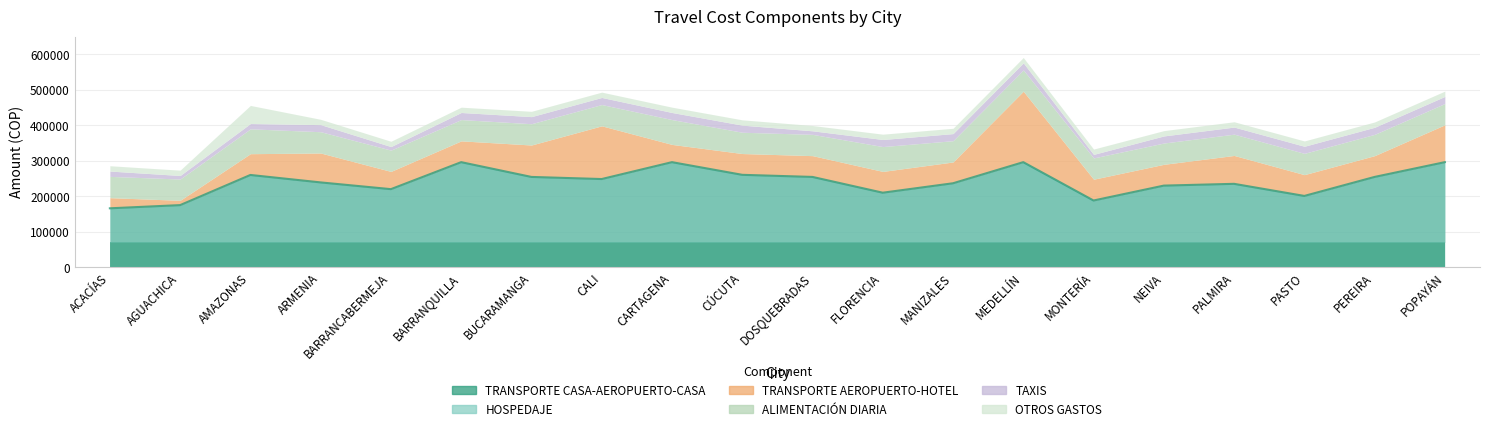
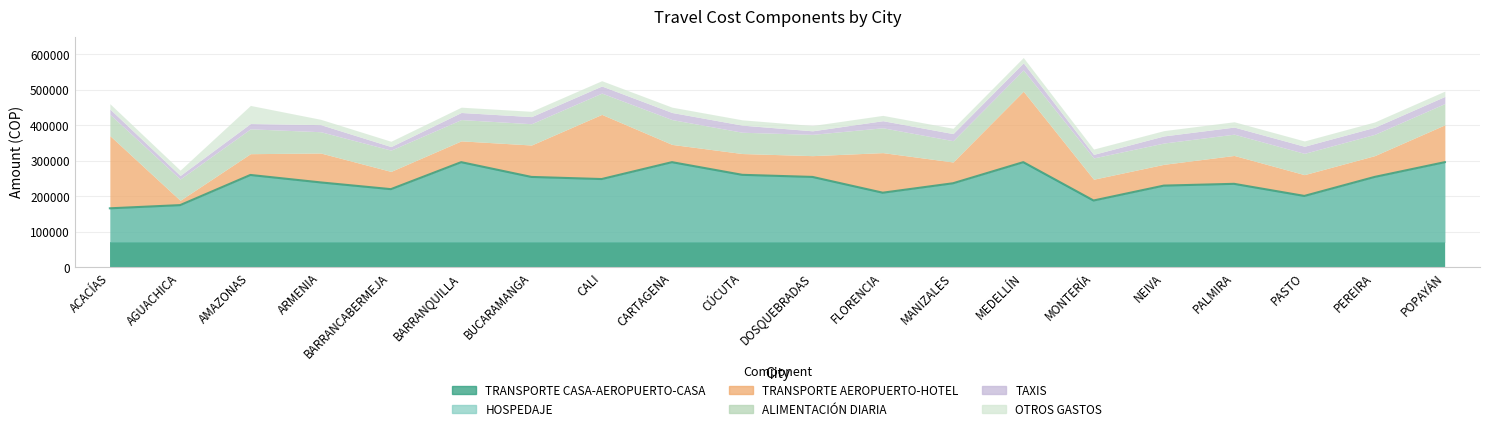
  {
    "TRANSPORTE CASA-AEROPUERTO-CASA": {
      "ACACÍAS": 70000,
      "AGUACHICA": 70000,
      "AMAZONAS": 70000,
      "ARMENIA": 70000,
      "BARRANCABERMEJA": 70000,
      "BARRANQUILLA": 70000,
      "BUCARAMANGA": 70000,
      "CALI": 70000,
      "CARTAGENA": 70000,
      "CÚCUTA": 70000,
      "DOSQUEBRADAS": 70000,
      "FLORENCIA": 70000,
      "MANIZALES": 70000,
      "MEDELLÍN": 70000,
      "MONTERÍA": 70000,
      "NEIVA": 70000,
      "PALMIRA": 70000,
      "PASTO": 70000,
      "PEREIRA": 70000,
      "POPAYÁN": 70000
    },
    "TRANSPORTE AEROPUERTO-HOTEL": {
-     "ACACÍAS": 30000,
+     "ACACÍAS": 200000,
      "AGUACHICA": 10000,
      "AMAZONAS": 60000,
      "ARMENIA": 80000,
      "BARRANCABERMEJA": 50000,
      "BARRANQUILLA": 60000,
      "BUCARAMANGA": 90000,
-     "CALI": 150000,
+     "CALI": 180000,
      "CARTAGENA": 50000,
      "CÚCUTA": 60000,
      "DOSQUEBRADAS": 60000,
-     "FLORENCIA": 60000,
+     "FLORENCIA": 110000,
      "MANIZALES": 60000,
      "MEDELLÍN": 200000,
      "MONTERÍA": 60000,
      "NEIVA": 60000,
      "PALMIRA": 80000,
      "PASTO": 60000,
      "PEREIRA": 60000,
      "POPAYÁN": 110000
    }
  }
